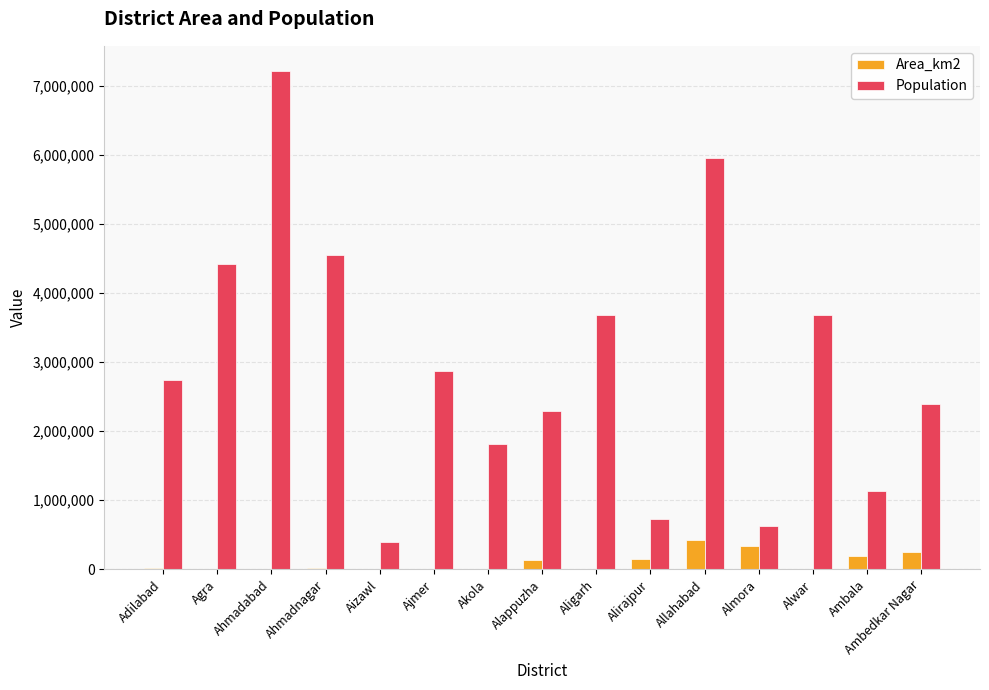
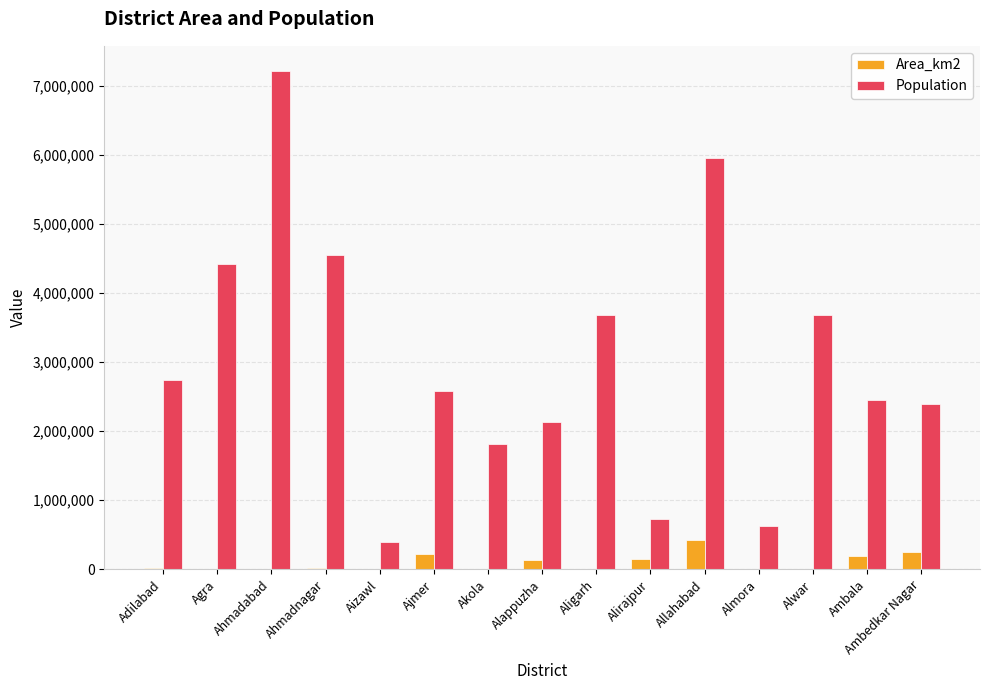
  {
    "Area_km2": {
-     "Ajmer": "0",
+     "Ajmer": "200,000",
      "Alappuzha": "100,000",
      "Alirajpur": "200,000",
      "Allahabad": "400,000",
-     "Almora": "300,000",
+     "Almora": "0",
      "Ambala": "200,000",
      "Ambedkar Nagar": "200,000"
    },
    "Population": {
      "Adilabad": "2,700,000",
      "Agra": "4,400,000",
      "Ahmadabad": "7,200,000",
      "Ahmadnagar": "4,500,000",
      "Aizawl": "400,000",
-     "Ajmer": "2,900,000",
+     "Ajmer": "2,600,000",
      "Akola": "1,800,000",
-     "Alappuzha": "2,300,000",
+     "Alappuzha": "2,100,000",
      "Aligarh": "3,700,000",
      "Alirajpur": "700,000",
      "Allahabad": "6,000,000",
      "Almora": "600,000",
      "Alwar": "3,700,000",
-     "Ambala": "1,100,000",
+     "Ambala": "2,500,000",
      "Ambedkar Nagar": "2,400,000"
    }
  }
